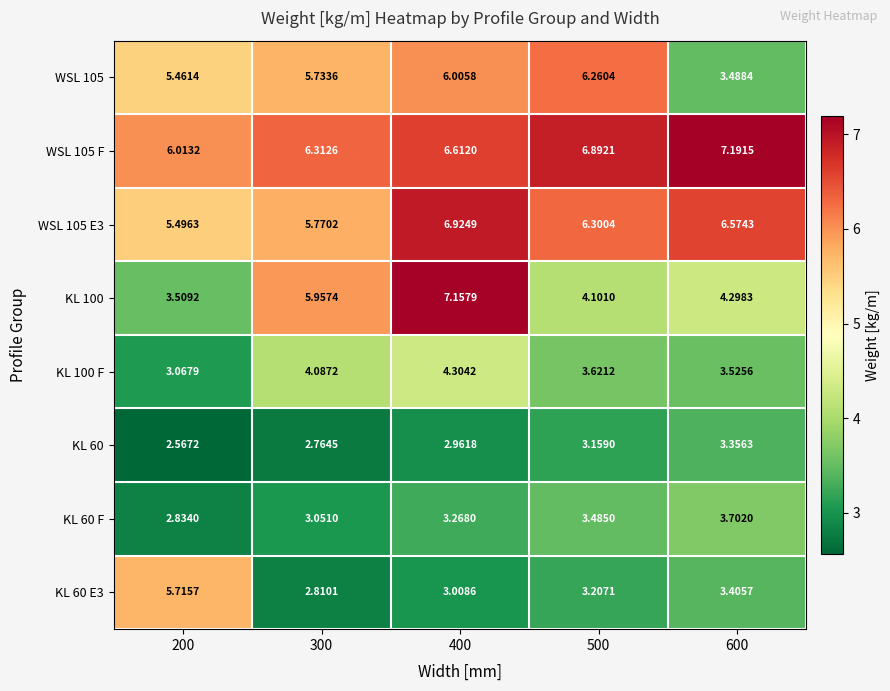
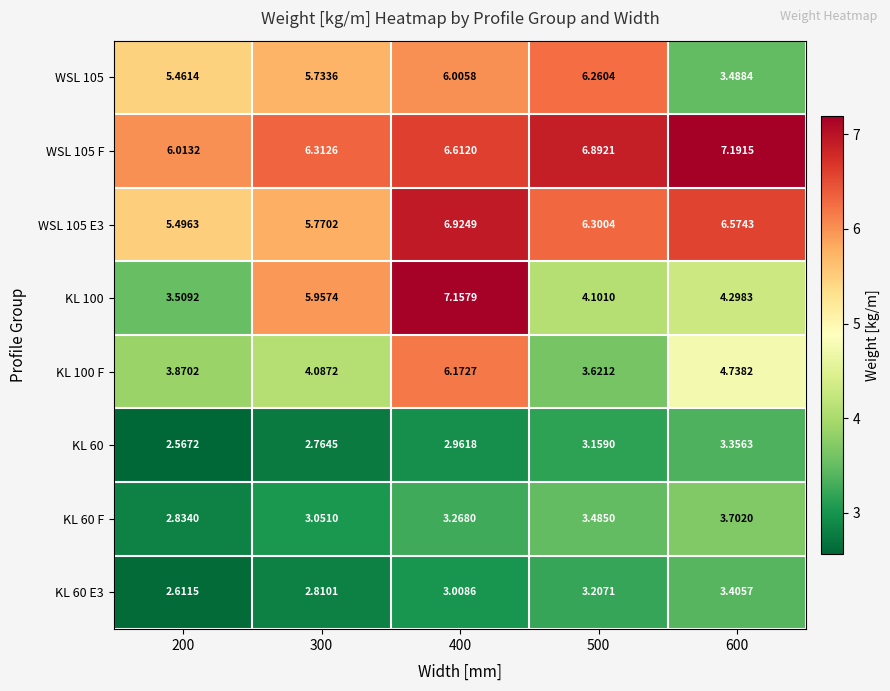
  {
    "WSL 105": {
      "200": 5.4614,
      "300": 5.7336,
      "400": 6.0058,
      "500": 6.2604,
      "600": 3.4884
    },
    "WSL 105 F": {
      "200": 6.0132,
      "300": 6.3126,
      "400": 6.6120,
      "500": 6.8921,
      "600": 7.1915
    },
    "WSL 105 E3": {
      "200": 5.4963,
      "300": 5.7702,
      "400": 6.9249,
      "500": 6.3004,
      "600": 6.5743
    },
    "KL 100": {
      "200": 3.5092,
      "300": 5.9574,
      "400": 7.1579,
      "500": 4.1010,
      "600": 4.2983
    },
    "KL 100 F": {
-     "200": 3.0679,
+     "200": 3.8702,
      "300": 4.0872,
-     "400": 4.3042,
+     "400": 6.1727,
      "500": 3.6212,
-     "600": 3.5256
+     "600": 4.7382
    },
    "KL 60": {
      "200": 2.5672,
      "300": 2.7645,
      "400": 2.9618,
      "500": 3.1590,
      "600": 3.3563
    },
    "KL 60 F": {
      "200": 2.8340,
      "300": 3.0510,
      "400": 3.2680,
      "500": 3.4850,
      "600": 3.7020
    },
    "KL 60 E3": {
-     "200": 5.7157,
+     "200": 2.6115,
      "300": 2.8101,
      "400": 3.0086,
      "500": 3.2071,
      "600": 3.4057
    }
  }
